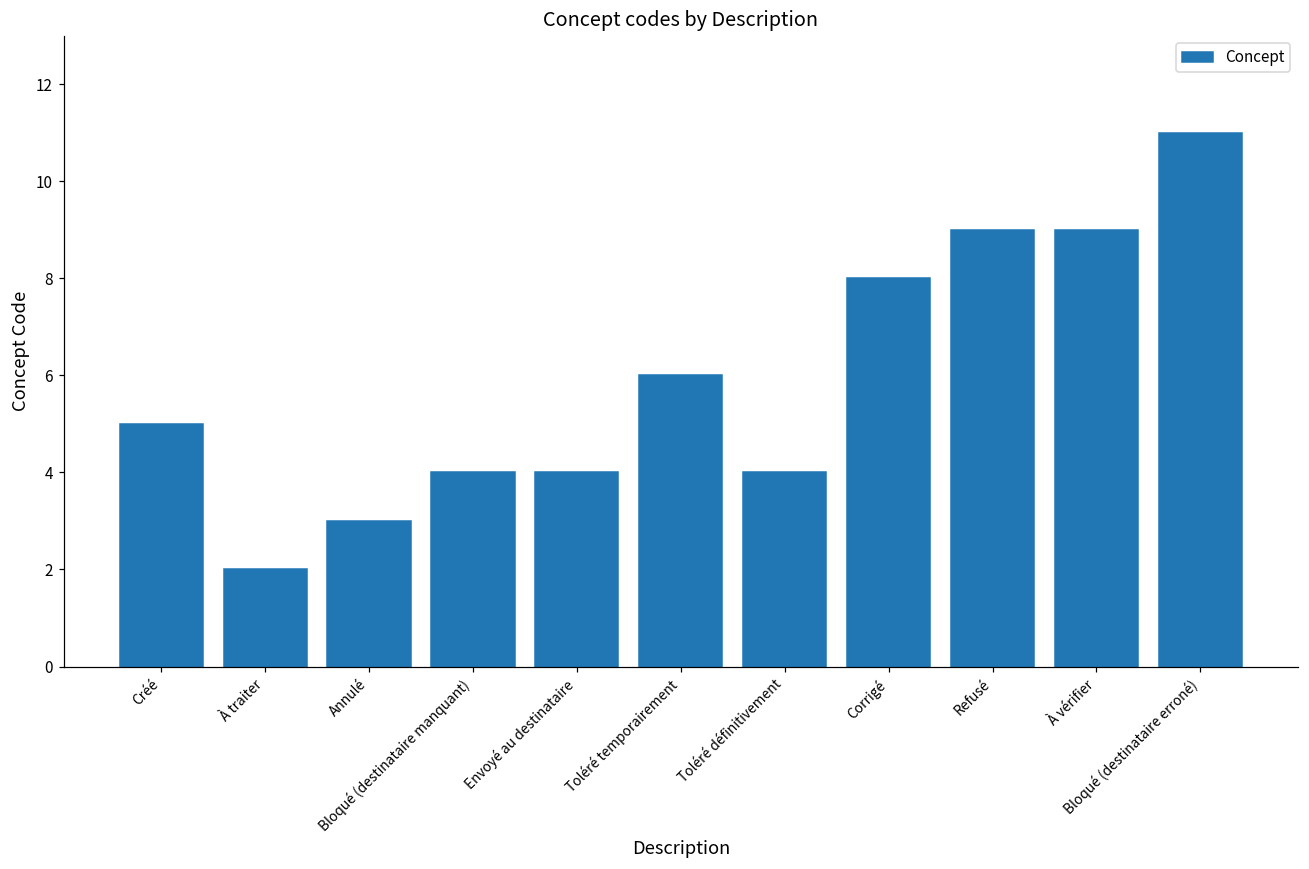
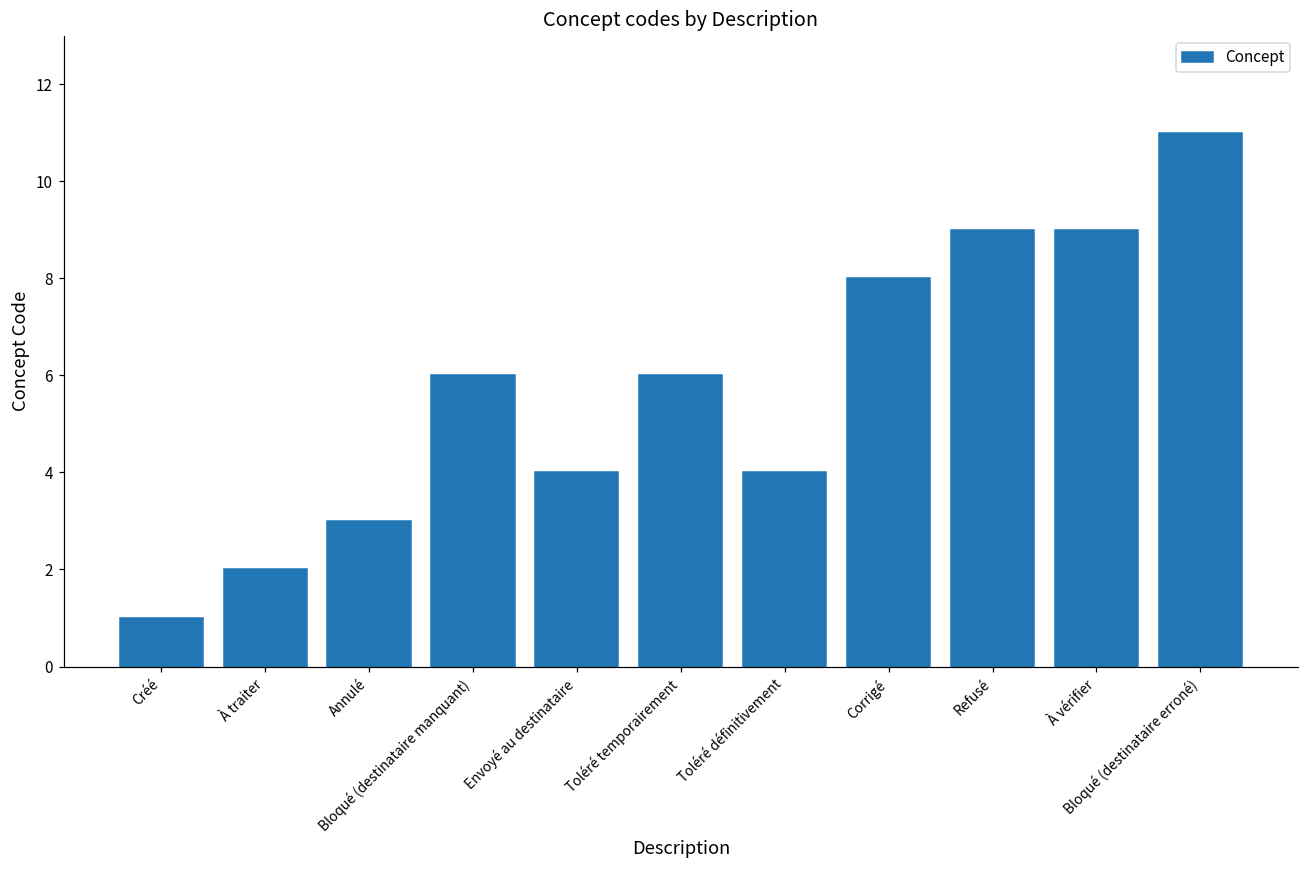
  {
-   "Créé": 5,
+   "Créé": 1,
    "À traiter": 2,
    "Annulé": 3,
-   "Bloqué (destinataire manquant)": 4,
+   "Bloqué (destinataire manquant)": 6,
    "Envoyé au destinataire": 4,
    "Toléré temporairement": 6,
    "Toléré définitivement": 4,
    "Corrigé": 8,
    "Refusé": 9,
    "À vérifier": 9,
    "Bloqué (destinataire erroné)": 11
  }
